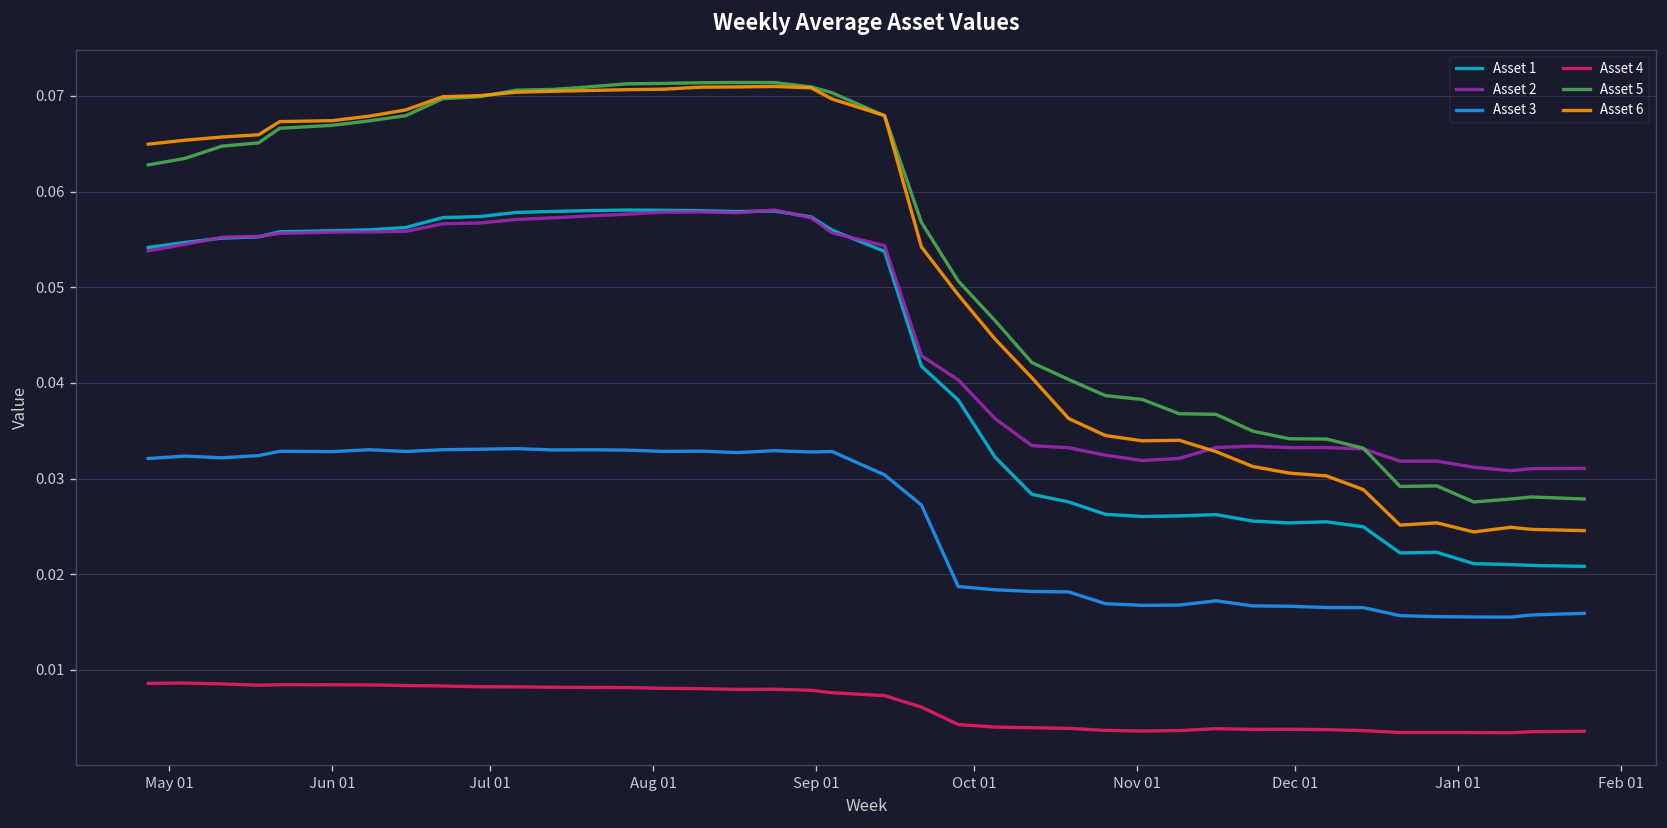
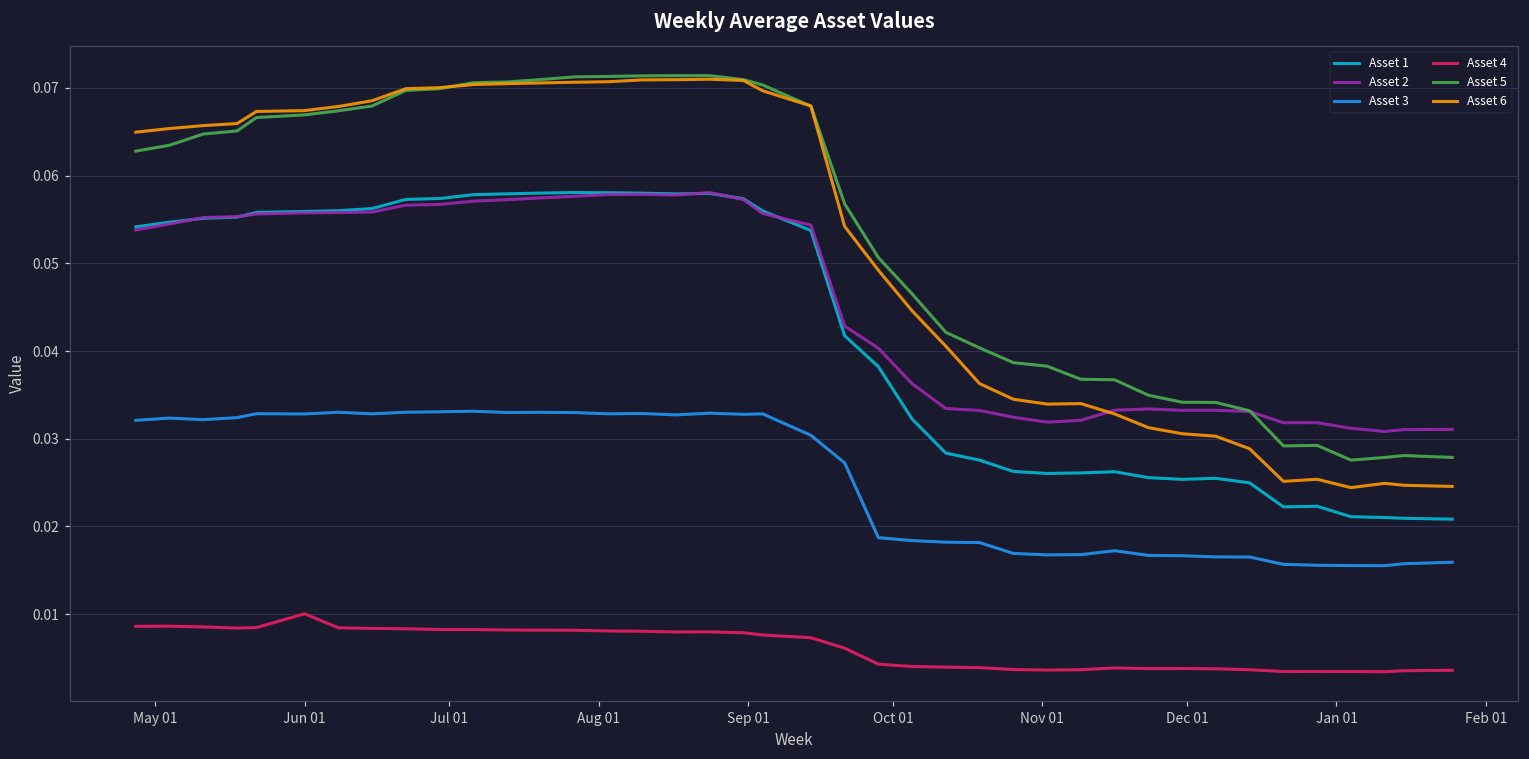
  {
    "Asset 4": {
-     "Jun 01": 0.008
+     "Jun 01": 0.010
    },
    "Asset 5": {
      "Jun 01": 0.067
    },
    "Asset 6": {
      "Jun 01": 0.067
    }
  }
